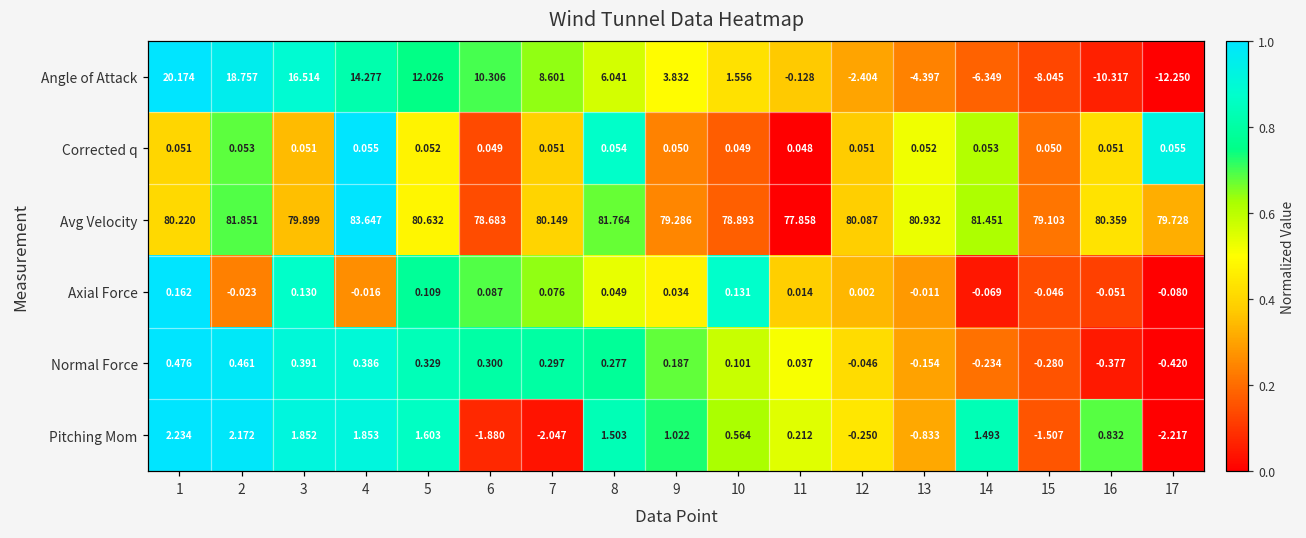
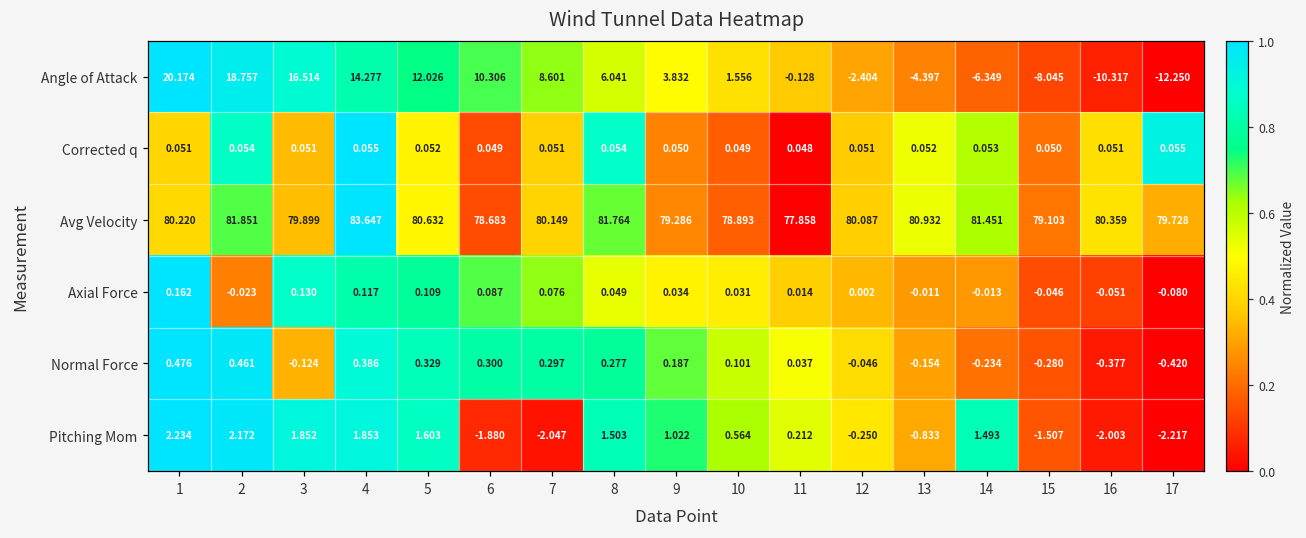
  {
    "Angle of Attack": {
      "1": 20.174,
      "2": 18.757,
      "3": 16.514,
      "4": 14.277,
      "5": 12.026,
      "6": 10.306,
      "7": 8.601,
      "8": 6.041,
      "9": 3.832,
      "10": 1.556,
      "11": -0.128,
      "12": -2.404,
      "13": -4.397,
      "14": -6.349,
      "15": -8.045,
      "16": -10.317,
      "17": -12.250
    },
    "Corrected q": {
      "1": 0.051,
-     "2": 0.053,
+     "2": 0.054,
      "3": 0.051,
      "4": 0.055,
      "5": 0.052,
      "6": 0.049,
      "7": 0.051,
      "8": 0.054,
      "9": 0.050,
      "10": 0.049,
      "11": 0.048,
      "12": 0.051,
      "13": 0.052,
      "14": 0.053,
      "15": 0.050,
      "16": 0.051,
      "17": 0.055
    },
    "Avg Velocity": {
      "1": 80.220,
      "2": 81.851,
      "3": 79.899,
      "4": 83.647,
      "5": 80.632,
      "6": 78.683,
      "7": 80.149,
      "8": 81.764,
      "9": 79.286,
      "10": 78.893,
      "11": 77.858,
      "12": 80.087,
      "13": 80.932,
      "14": 81.451,
      "15": 79.103,
      "16": 80.359,
      "17": 79.728
    },
    "Axial Force": {
      "1": 0.162,
      "2": -0.023,
      "3": 0.130,
-     "4": -0.016,
+     "4": 0.117,
      "5": 0.109,
      "6": 0.087,
      "7": 0.076,
      "8": 0.049,
      "9": 0.034,
-     "10": 0.131,
+     "10": 0.031,
      "11": 0.014,
      "12": 0.002,
      "13": -0.011,
-     "14": -0.069,
+     "14": -0.013,
      "15": -0.046,
      "16": -0.051,
      "17": -0.080
    },
    "Normal Force": {
      "1": 0.476,
      "2": 0.461,
-     "3": 0.391,
+     "3": -0.124,
      "4": 0.386,
      "5": 0.329,
      "6": 0.300,
      "7": 0.297,
      "8": 0.277,
      "9": 0.187,
      "10": 0.101,
      "11": 0.037,
      "12": -0.046,
      "13": -0.154,
      "14": -0.234,
      "15": -0.280,
      "16": -0.377,
      "17": -0.420
    },
    "Pitching Mom": {
      "1": 2.234,
      "2": 2.172,
      "3": 1.852,
      "4": 1.853,
      "5": 1.603,
      "6": -1.880,
      "7": -2.047,
      "8": 1.503,
      "9": 1.022,
      "10": 0.564,
      "11": 0.212,
      "12": -0.250,
      "13": -0.833,
      "14": 1.493,
      "15": -1.507,
-     "16": 0.832,
+     "16": -2.003,
      "17": -2.217
    }
  }
